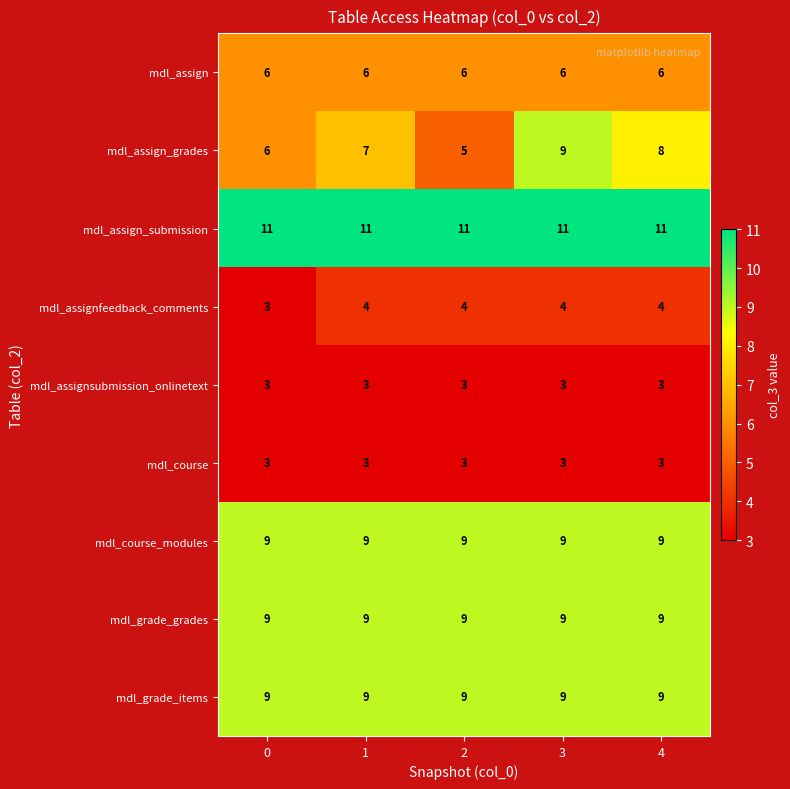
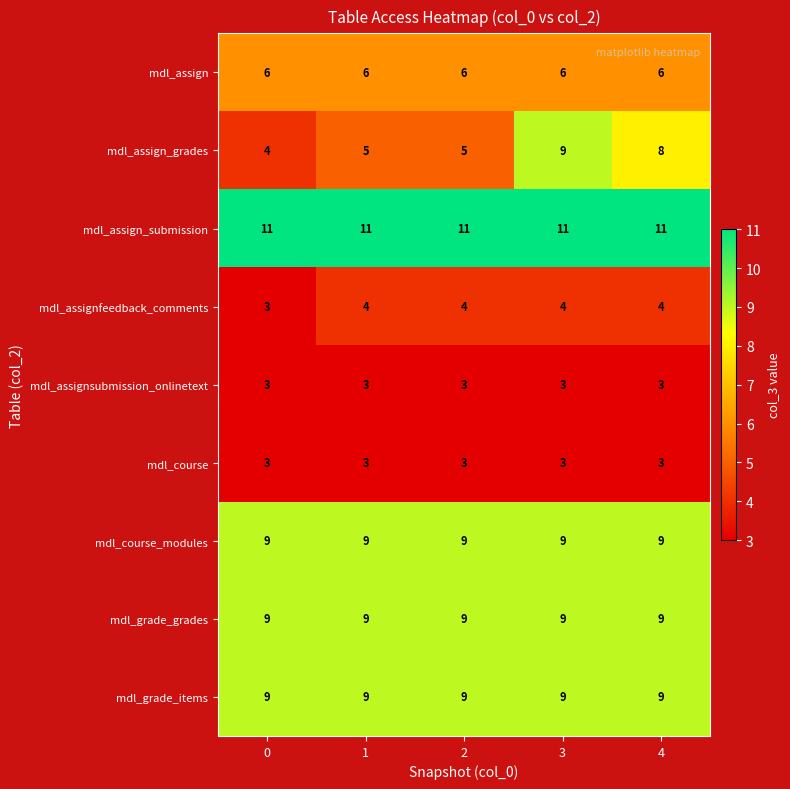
  {
    "mdl_assign": {
      "0": 6,
      "1": 6,
      "2": 6,
      "3": 6
    },
    "mdl_assign_grades": {
-     "0": 6,
-     "1": 7,
+     "0": 4,
+     "1": 5,
      "2": 5,
      "3": 9,
      "4": 8
    },
    "mdl_assign_submission": {
      "0": 11,
      "1": 11,
      "2": 11,
      "3": 11,
      "4": 11
    },
    "mdl_assignfeedback_comments": {
      "0": 3,
      "1": 4,
      "2": 4,
      "3": 4,
      "4": 4
    },
    "mdl_assignsubmission_onlinetext": {
      "0": 3,
      "1": 3,
      "2": 3,
      "3": 3,
      "4": 3
    },
    "mdl_course": {
      "0": 3,
      "1": 3,
      "2": 3,
      "3": 3,
      "4": 3
    },
    "mdl_course_modules": {
      "0": 9,
      "1": 9,
      "2": 9,
      "3": 9,
      "4": 9
    },
    "mdl_grade_grades": {
      "0": 9,
      "1": 9,
      "2": 9,
      "3": 9,
      "4": 9
    },
    "mdl_grade_items": {
      "0": 9,
      "1": 9,
      "2": 9,
      "3": 9,
      "4": 9
    }
  }
